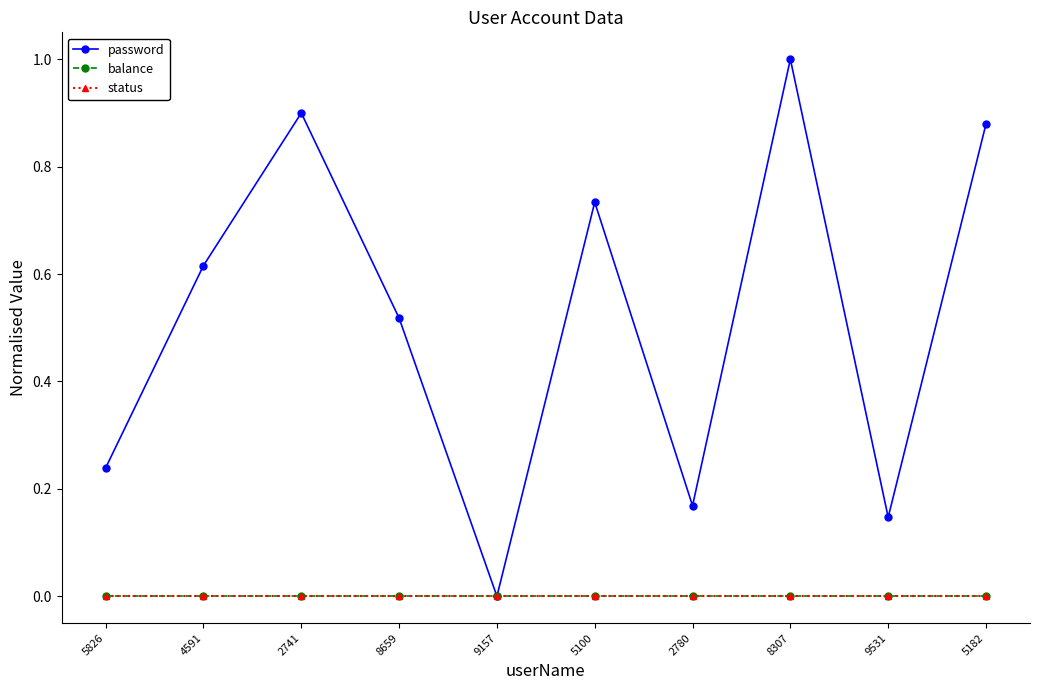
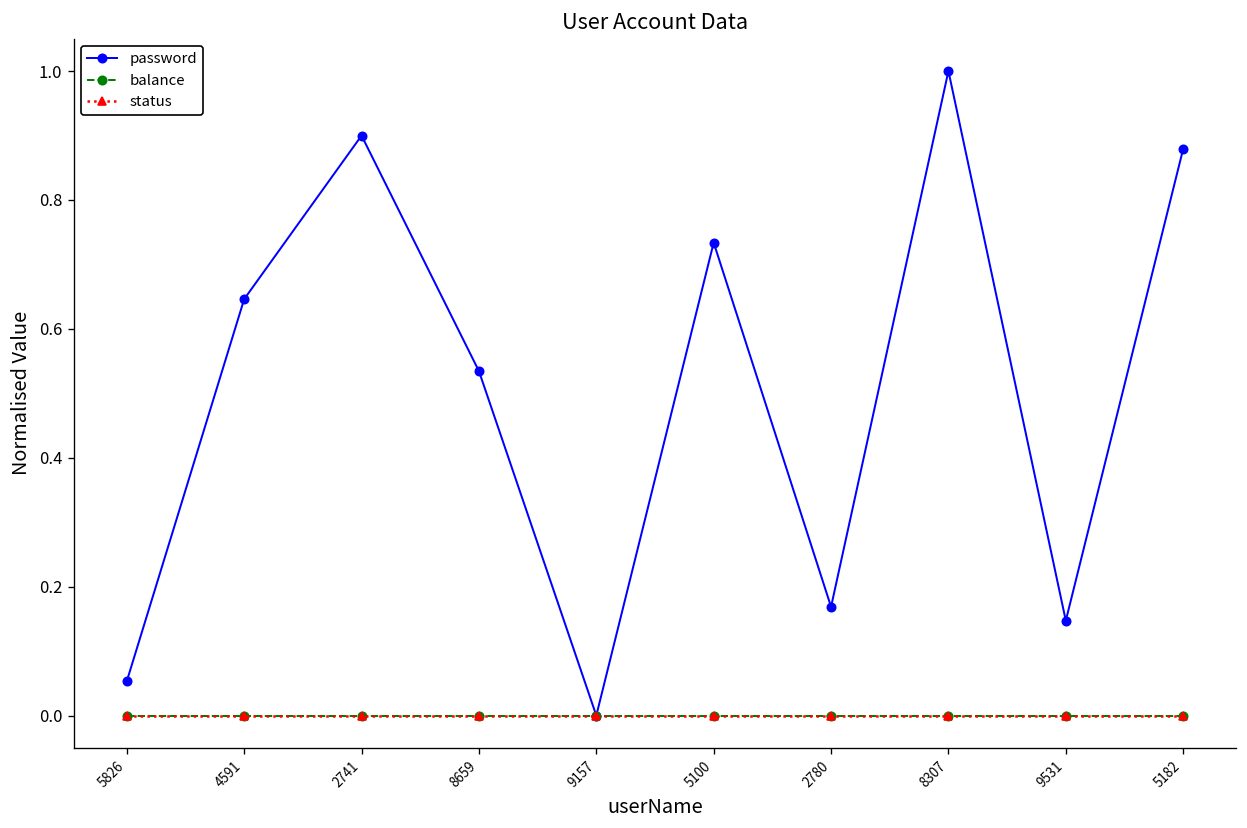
  {
    "password": {
-     "5826": 0.24,
-     "4591": 0.62,
+     "5826": 0.05,
+     "4591": 0.65,
      "2741": 0.90,
-     "8659": 0.52,
+     "8659": 0.53,
      "5100": 0.73,
      "2780": 0.17,
      "8307": 1.00,
      "9531": 0.15,
      "5182": 0.88
    },
    "status": {
      "5826": 0.00,
      "4591": 0.00,
      "2741": 0.00,
      "8659": 0.00,
      "5100": 0.00,
      "2780": 0.00,
      "8307": 0.00,
      "9531": 0.00,
      "5182": 0.00
    }
  }
